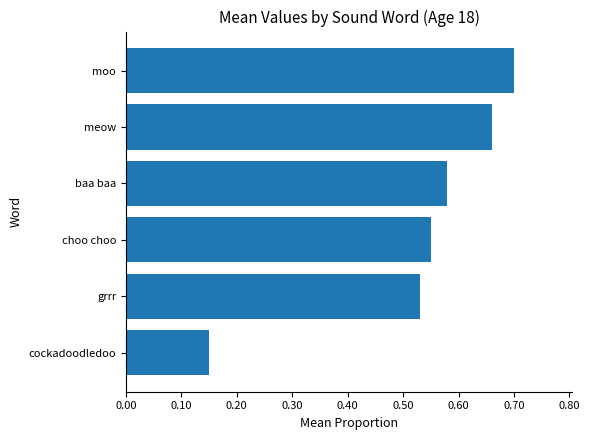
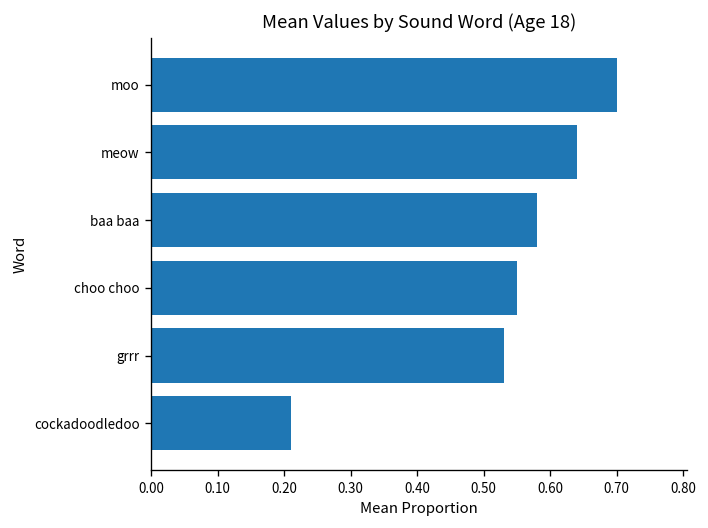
  {
    "moo": 0.70,
-   "meow": 0.66,
+   "meow": 0.64,
    "baa baa": 0.58,
    "choo choo": 0.55,
    "grrr": 0.53,
-   "cockadoodledoo": 0.15
+   "cockadoodledoo": 0.21
  }
